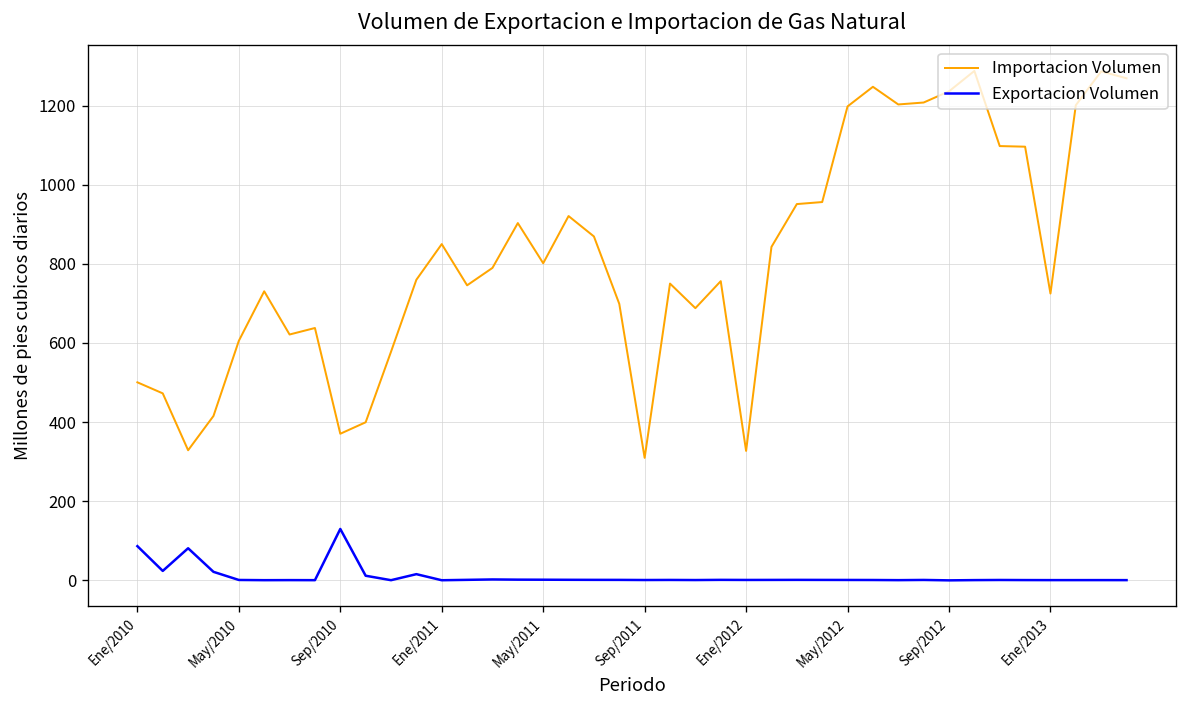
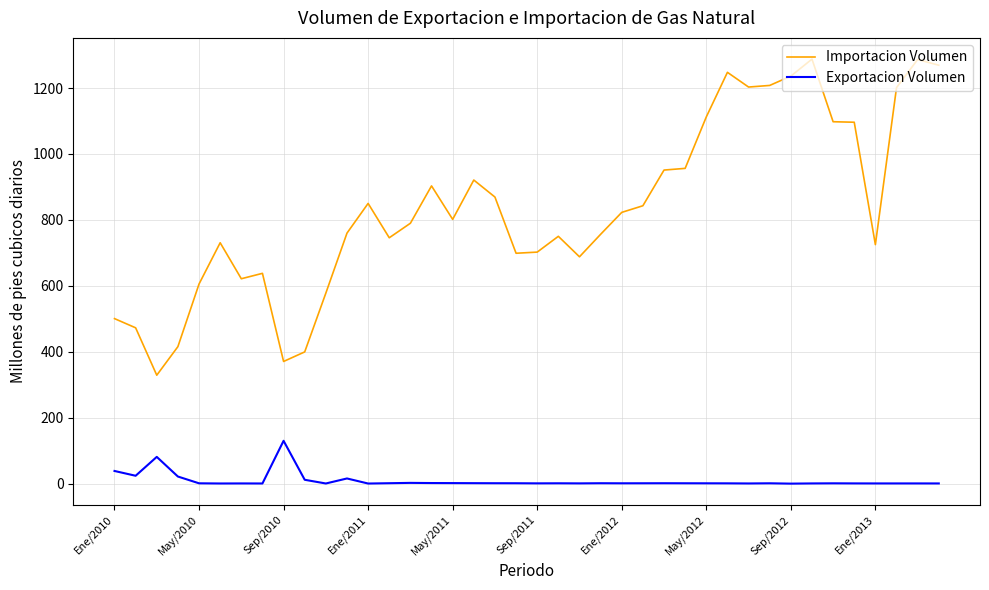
  {
    "Importacion Volumen": {
      "Ene/2010": 500,
      "May/2010": 610,
      "Sep/2010": 370,
      "Ene/2011": 850,
      "May/2011": 800,
-     "Sep/2011": 310,
-     "Ene/2012": 330,
-     "May/2012": 1200,
+     "Sep/2011": 700,
+     "Ene/2012": 820,
+     "May/2012": 1110,
      "Ene/2013": 720
    },
    "Exportacion Volumen": {
-     "Ene/2010": 90,
+     "Ene/2010": 40,
      "May/2010": 0,
      "Sep/2010": 130,
      "Ene/2011": 0,
      "May/2011": 0,
      "Sep/2011": 0,
      "Ene/2012": 0,
      "May/2012": 0,
      "Sep/2012": 0,
      "Ene/2013": 0
    }
  }
